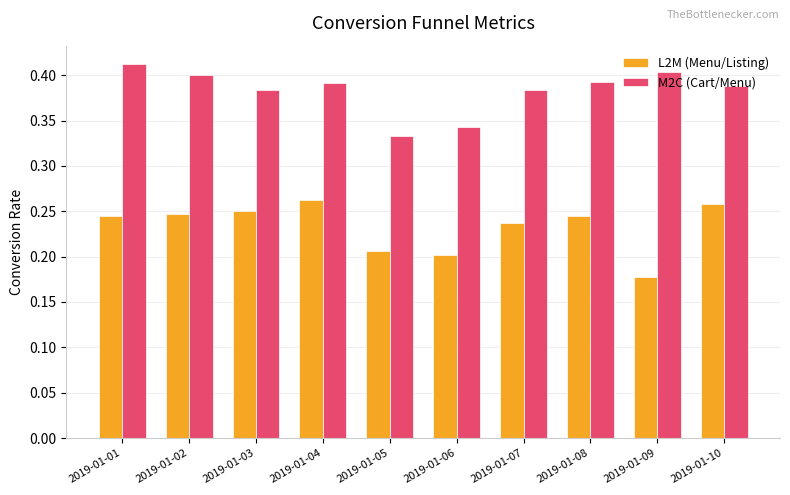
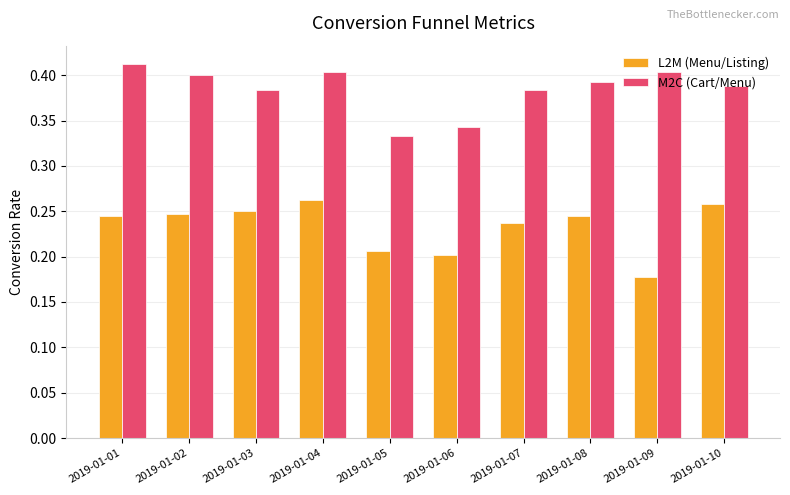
  {
    "L2M (Menu/Listing)": {
      "2019-01-01": 0.24,
      "2019-01-02": 0.25,
      "2019-01-03": 0.25,
      "2019-01-04": 0.26,
      "2019-01-05": 0.21,
      "2019-01-06": 0.20,
      "2019-01-07": 0.24,
      "2019-01-08": 0.24,
      "2019-01-09": 0.18,
      "2019-01-10": 0.26
    },
    "M2C (Cart/Menu)": {
      "2019-01-01": 0.41,
      "2019-01-02": 0.40,
      "2019-01-03": 0.38,
-     "2019-01-04": 0.39,
+     "2019-01-04": 0.40,
      "2019-01-05": 0.33,
      "2019-01-06": 0.34,
      "2019-01-07": 0.38,
      "2019-01-08": 0.39,
      "2019-01-09": 0.40,
      "2019-01-10": 0.39
    }
  }
